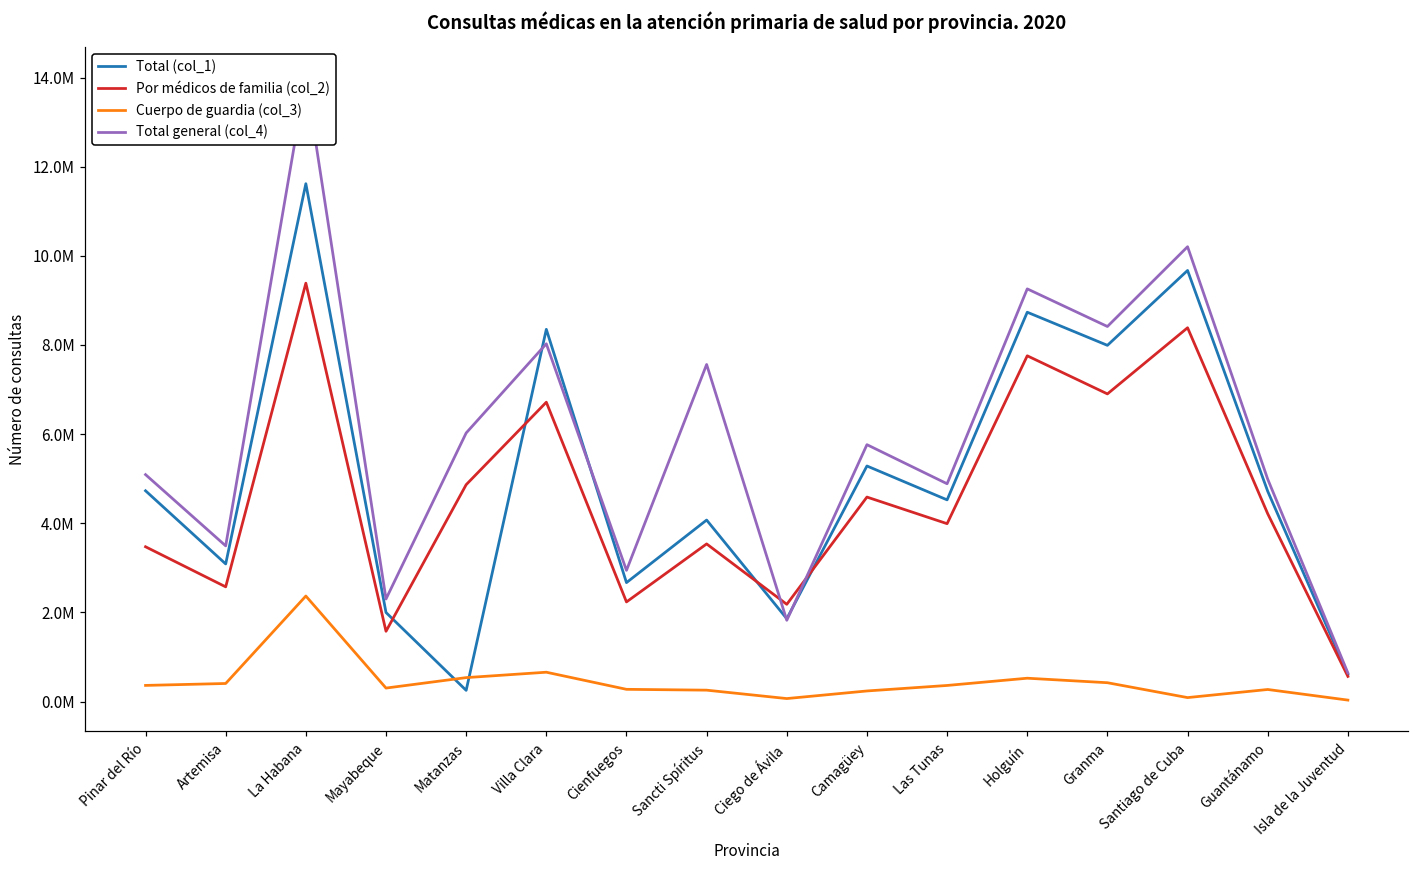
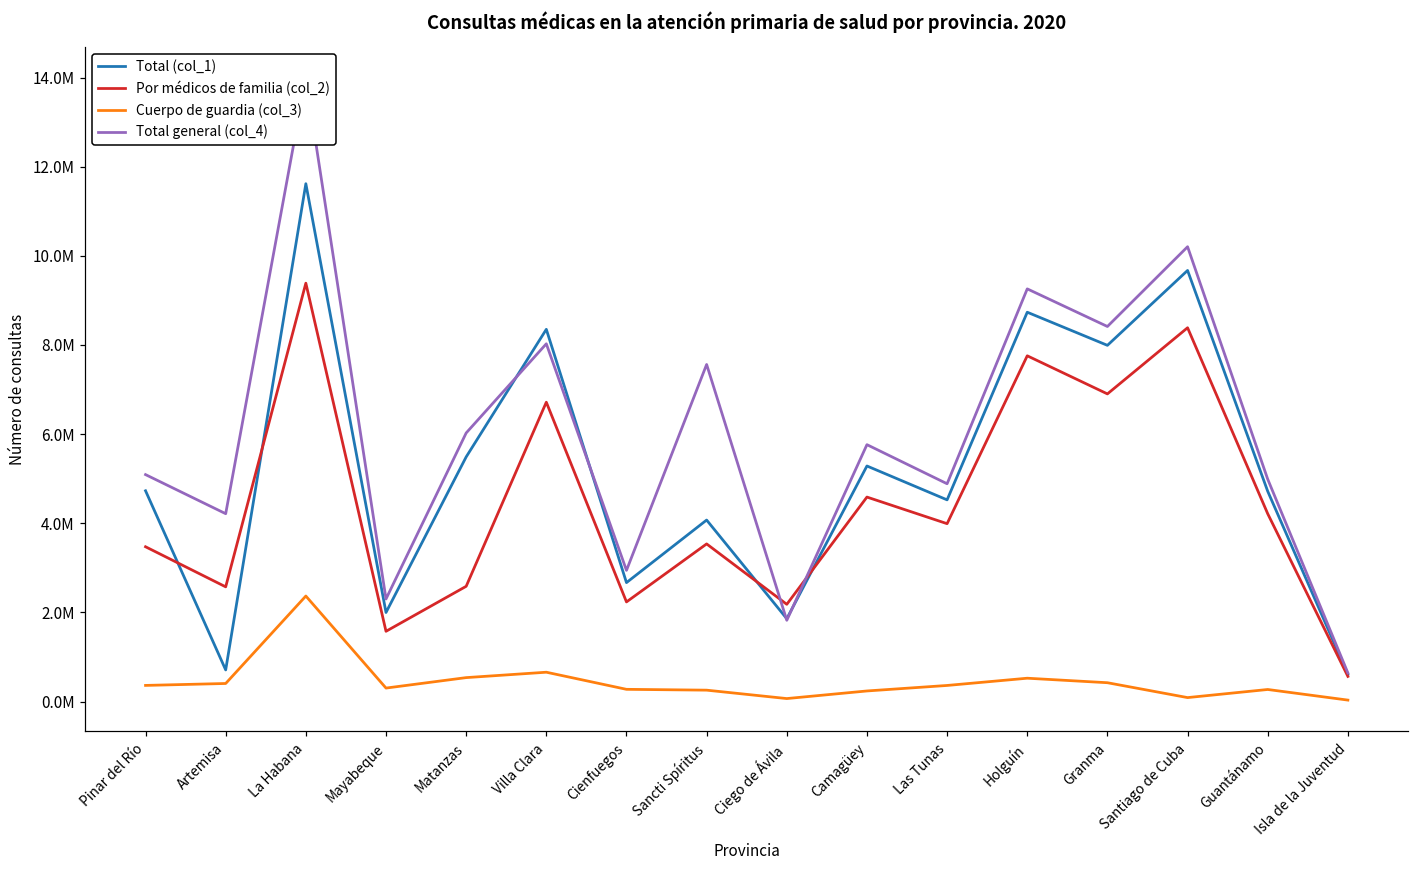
  {
    "Total (col_1)": {
      "Pinar del Río": 4700000,
-     "Artemisa": 3100000,
+     "Artemisa": 700000,
      "La Habana": 11600000,
      "Mayabeque": 2000000,
-     "Matanzas": 300000,
+     "Matanzas": 5500000,
      "Villa Clara": 8400000,
      "Cienfuegos": 2700000,
      "Sancti Spíritus": 4100000,
      "Camagüey": 5300000,
      "Las Tunas": 4500000,
      "Holguín": 8700000,
      "Granma": 8000000,
      "Santiago de Cuba": 9700000,
      "Guantánamo": 4700000
    },
    "Por médicos de familia (col_2)": {
      "Pinar del Río": 3500000,
      "Artemisa": 2600000,
      "La Habana": 9400000,
      "Mayabeque": 1600000,
-     "Matanzas": 4900000,
+     "Matanzas": 2600000,
      "Villa Clara": 6700000,
      "Cienfuegos": 2200000,
      "Sancti Spíritus": 3500000,
      "Ciego de Ávila": 2200000,
      "Camagüey": 4600000,
      "Las Tunas": 4000000,
      "Holguín": 7800000,
      "Granma": 6900000,
      "Santiago de Cuba": 8400000,
      "Guantánamo": 4200000
    },
    "Cuerpo de guardia (col_3)": {
      "Pinar del Río": 400000,
      "Artemisa": 400000,
      "La Habana": 2400000,
      "Mayabeque": 300000,
      "Matanzas": 500000,
      "Villa Clara": 700000,
      "Cienfuegos": 300000,
      "Sancti Spíritus": 300000,
      "Ciego de Ávila": 100000,
      "Camagüey": 200000,
      "Las Tunas": 400000,
      "Holguín": 500000,
      "Granma": 400000,
      "Santiago de Cuba": 100000,
      "Guantánamo": 300000,
      "Isla de la Juventud": 0
    },
    "Total general (col_4)": {
      "Pinar del Río": 5100000,
-     "Artemisa": 3500000,
+     "Artemisa": 4200000,
      "Mayabeque": 2300000,
      "Matanzas": 6000000,
      "Villa Clara": 8000000,
      "Cienfuegos": 2900000,
      "Sancti Spíritus": 7600000,
      "Camagüey": 5800000,
      "Las Tunas": 4900000,
      "Holguín": 9300000,
      "Granma": 8400000,
      "Santiago de Cuba": 10200000,
      "Guantánamo": 5000000
    }
  }
